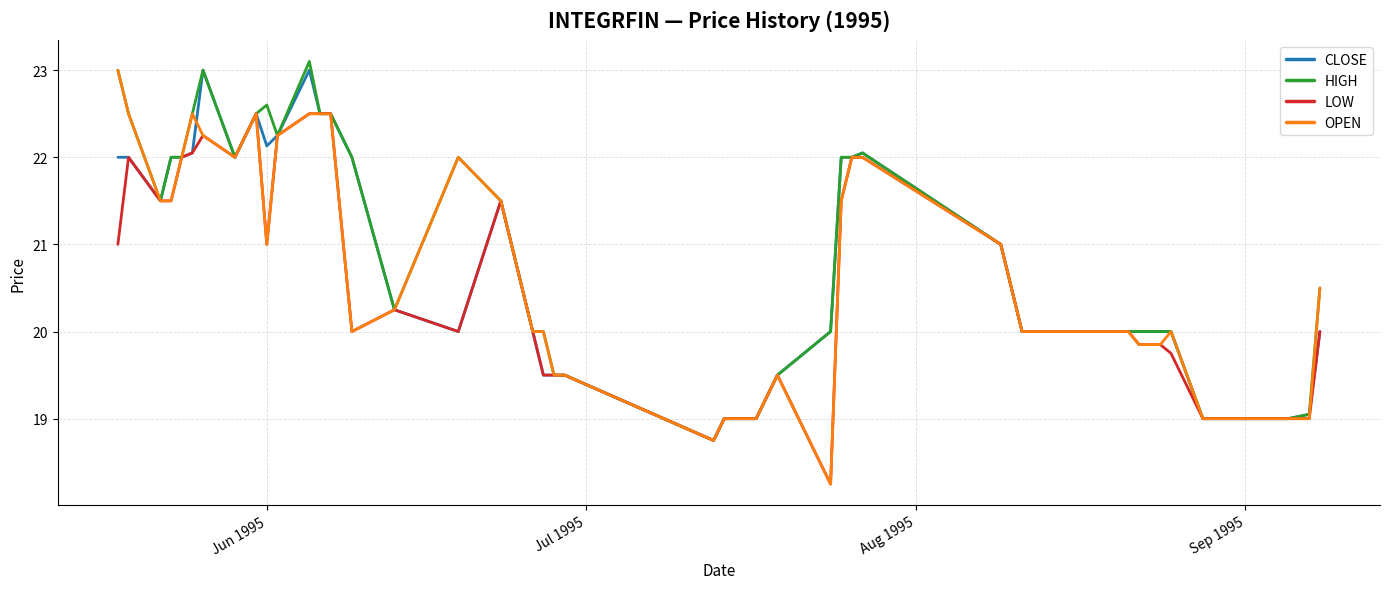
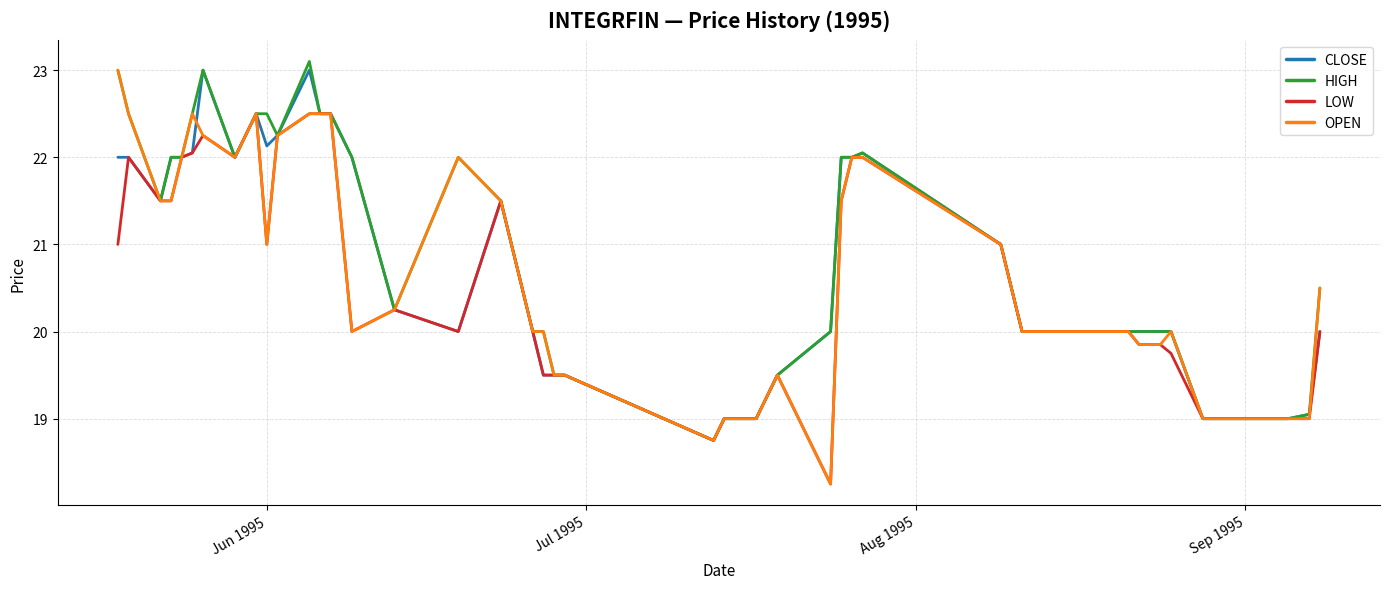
  {
    "CLOSE": {
      "Jun 1995": 22.1
    },
    "HIGH": {
-     "Jun 1995": 22.6
+     "Jun 1995": 22.5
    }
  }
